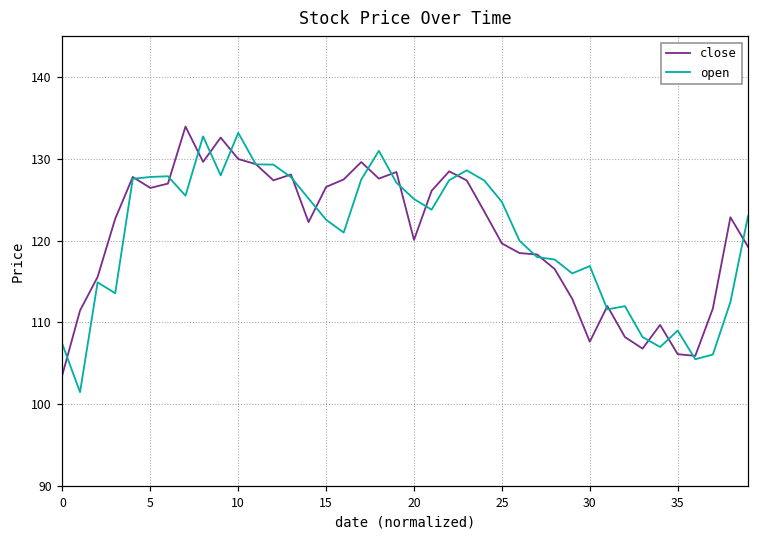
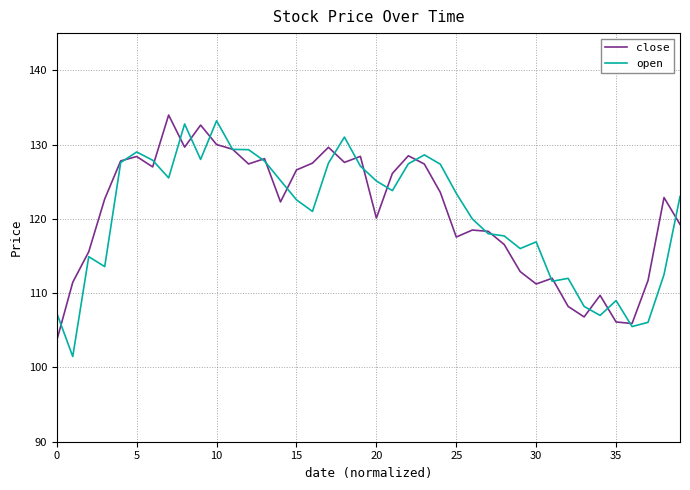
  {
    "close": {
      "0": 104,
-     "5": 126,
+     "5": 128,
      "10": 130,
      "15": 127,
      "20": 120,
-     "25": 120,
-     "30": 108,
+     "25": 118,
+     "30": 111,
      "35": 106
    },
    "open": {
      "0": 107,
-     "5": 128,
+     "5": 129,
      "10": 133,
      "15": 123,
      "20": 125,
-     "25": 125,
+     "25": 123,
      "30": 117,
      "35": 109
    }
  }
